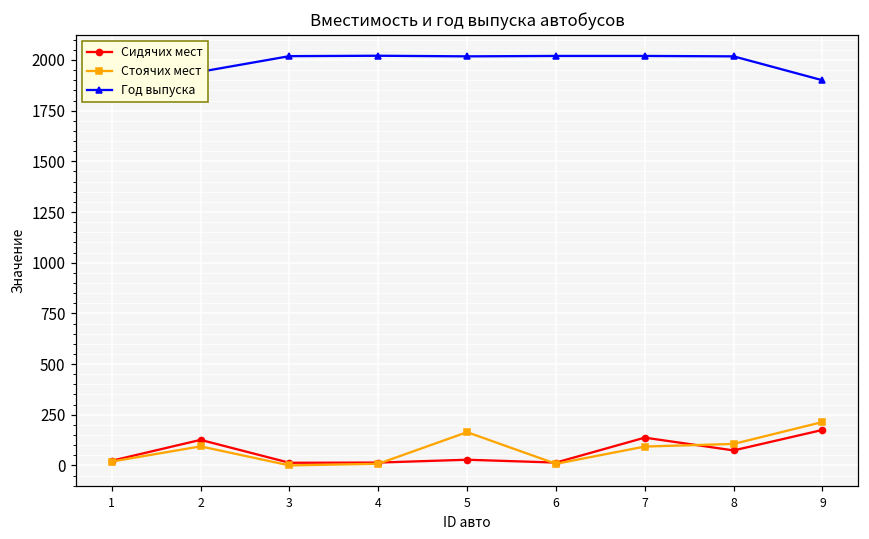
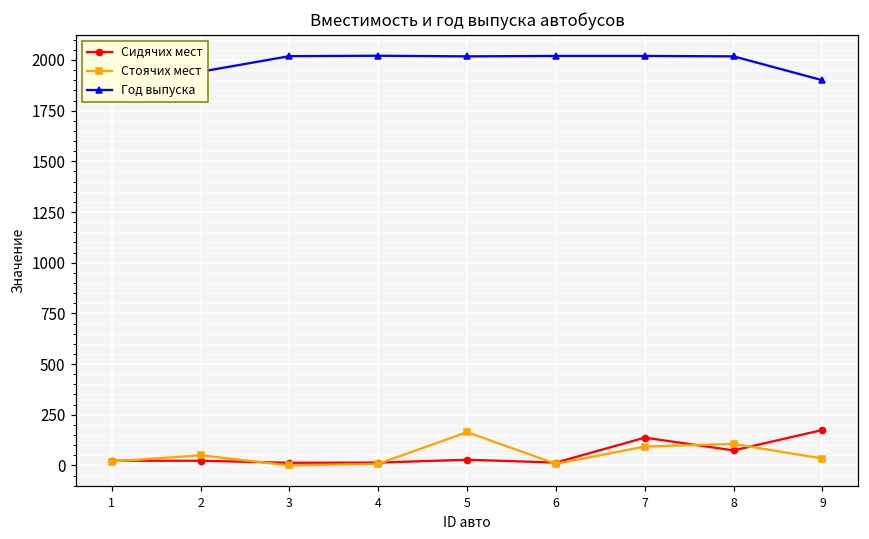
  {
    "Сидячих мест": {
-     "2": 130,
+     "2": 20,
      "5": 30,
      "7": 140,
      "8": 70,
      "9": 180
    },
    "Стоячих мест": {
-     "2": 90,
+     "2": 50,
      "5": 160,
      "7": 90,
      "8": 110,
-     "9": 210
+     "9": 30
    },
    "Год выпуска": {
      "3": 2020,
      "4": 2020,
      "5": 2020,
      "6": 2020,
      "7": 2020,
      "8": 2020,
      "9": 1900
    }
  }
